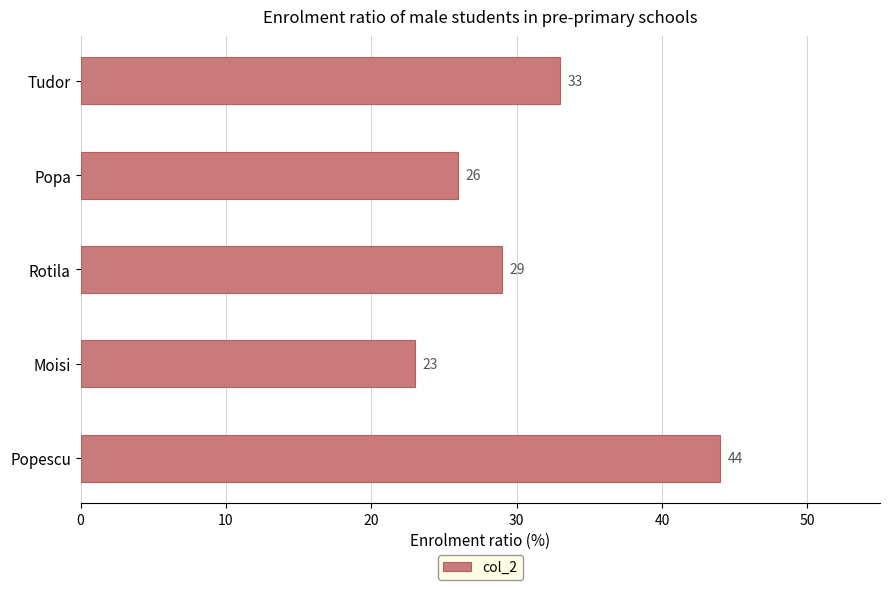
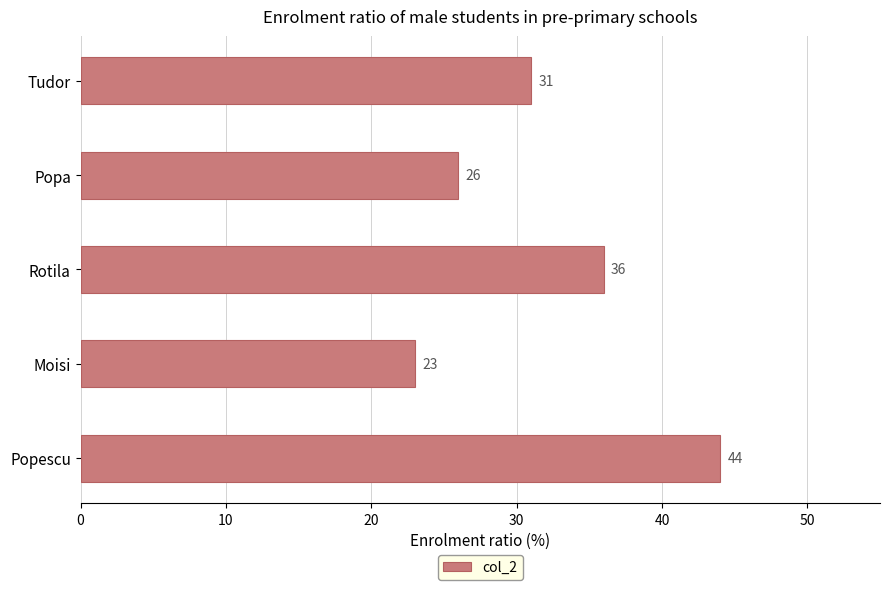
  {
-   "Tudor": 33,
+   "Tudor": 31,
    "Popa": 26,
-   "Rotila": 29,
+   "Rotila": 36,
    "Moisi": 23,
    "Popescu": 44
  }
